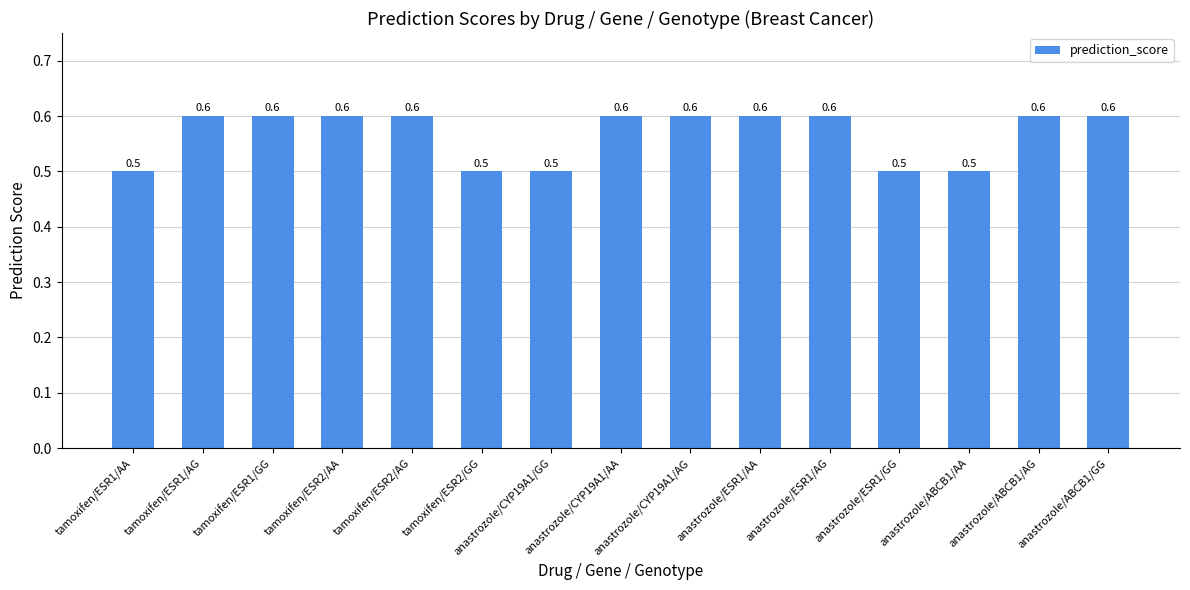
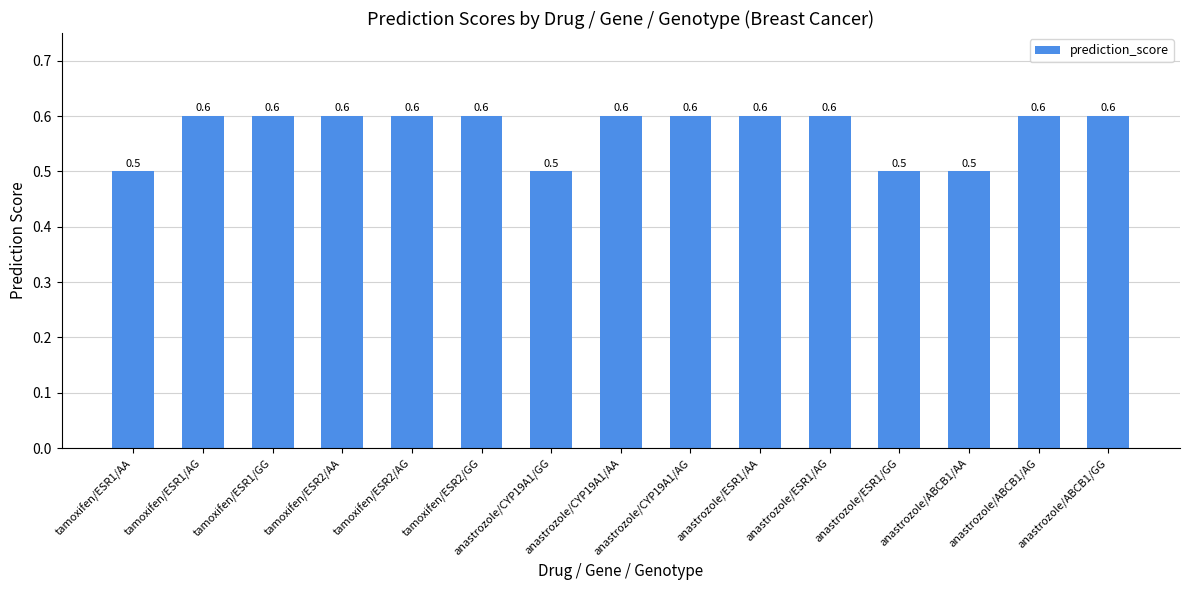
  {
    "tamoxifen/ESR1/AA": 0.5,
    "tamoxifen/ESR1/AG": 0.6,
    "tamoxifen/ESR1/GG": 0.6,
    "tamoxifen/ESR2/AA": 0.6,
    "tamoxifen/ESR2/AG": 0.6,
-   "tamoxifen/ESR2/GG": 0.5,
+   "tamoxifen/ESR2/GG": 0.6,
    "anastrozole/CYP19A1/GG": 0.5,
    "anastrozole/CYP19A1/AA": 0.6,
    "anastrozole/CYP19A1/AG": 0.6,
    "anastrozole/ESR1/AA": 0.6,
    "anastrozole/ESR1/AG": 0.6,
    "anastrozole/ESR1/GG": 0.5,
    "anastrozole/ABCB1/AA": 0.5,
    "anastrozole/ABCB1/AG": 0.6,
    "anastrozole/ABCB1/GG": 0.6
  }
